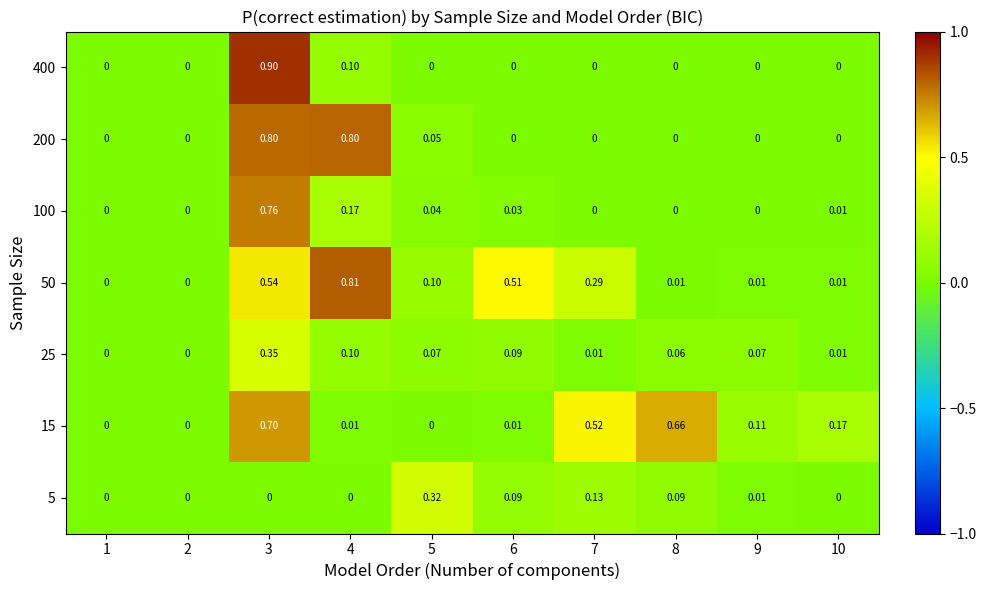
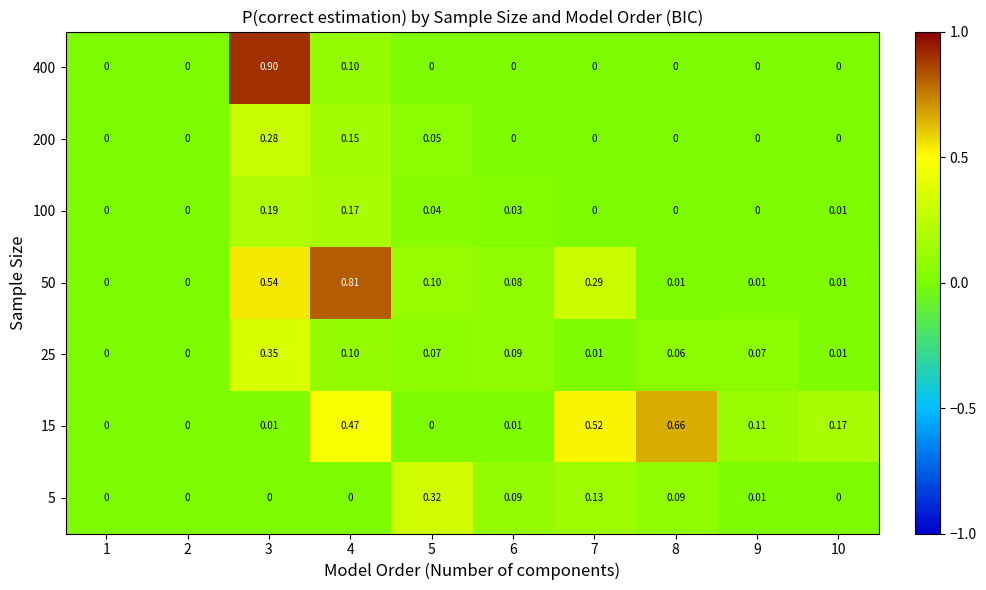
  {
    "400": {
      "1": 0,
      "2": 0,
      "3": 0.90,
      "4": 0.10,
      "5": 0,
      "6": 0,
      "7": 0,
      "8": 0,
      "9": 0,
      "10": 0
    },
    "200": {
      "1": 0,
      "2": 0,
-     "3": 0.80,
-     "4": 0.80,
+     "3": 0.28,
+     "4": 0.15,
      "5": 0.05,
      "6": 0,
      "7": 0,
      "8": 0,
      "9": 0,
      "10": 0
    },
    "100": {
      "1": 0,
      "2": 0,
-     "3": 0.76,
+     "3": 0.19,
      "4": 0.17,
      "5": 0.04,
      "6": 0.03,
      "7": 0,
      "8": 0,
      "9": 0,
      "10": 0.01
    },
    "50": {
      "1": 0,
      "2": 0,
      "3": 0.54,
      "4": 0.81,
      "5": 0.10,
-     "6": 0.51,
+     "6": 0.08,
      "7": 0.29,
      "8": 0.01,
      "9": 0.01,
      "10": 0.01
    },
    "25": {
      "1": 0,
      "2": 0,
      "3": 0.35,
      "4": 0.10,
      "5": 0.07,
      "6": 0.09,
      "7": 0.01,
      "8": 0.06,
      "9": 0.07,
      "10": 0.01
    },
    "15": {
      "1": 0,
      "2": 0,
-     "3": 0.70,
-     "4": 0.01,
+     "3": 0.01,
+     "4": 0.47,
      "5": 0,
      "6": 0.01,
      "7": 0.52,
      "8": 0.66,
      "9": 0.11,
      "10": 0.17
    },
    "5": {
      "1": 0,
      "2": 0,
      "3": 0,
      "4": 0,
      "5": 0.32,
      "6": 0.09,
      "7": 0.13,
      "8": 0.09,
      "9": 0.01,
      "10": 0
    }
  }
